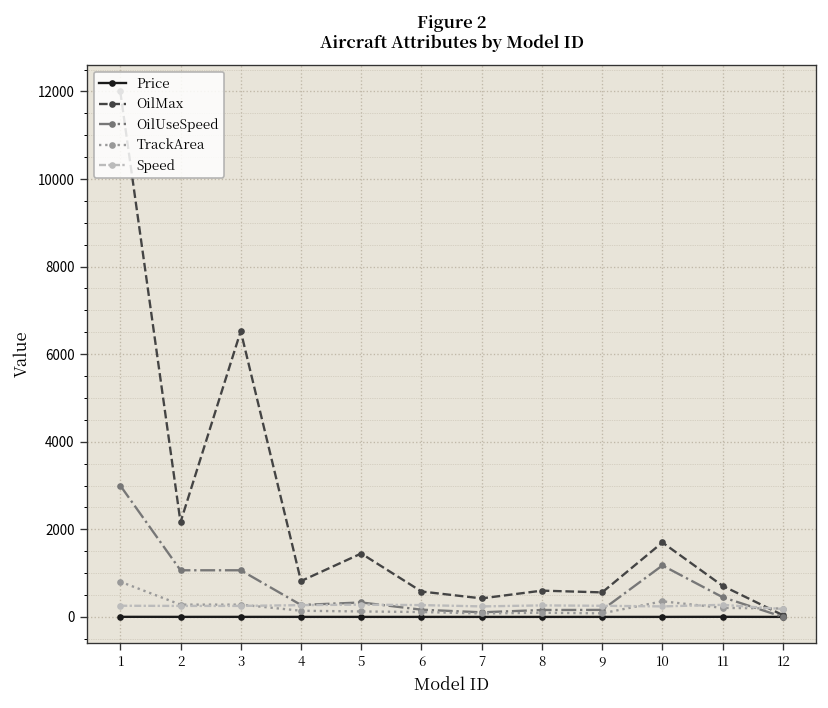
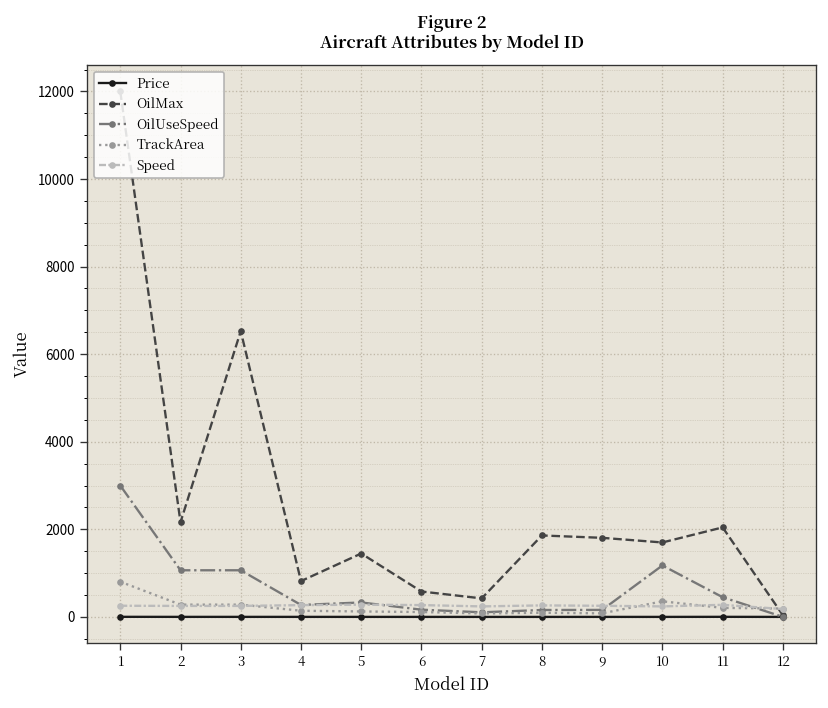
  {
    "Price": {
      "1": 0,
      "2": 0,
      "3": 0,
      "4": 0,
      "5": 0,
      "6": 0,
      "7": 0,
      "8": 0,
      "9": 0,
      "10": 0,
      "11": 0
    },
    "OilMax": {
      "2": 2200,
      "3": 6500,
      "4": 800,
      "5": 1400,
      "6": 600,
      "7": 400,
-     "8": 600,
-     "9": 600,
+     "8": 1900,
+     "9": 1800,
      "10": 1700,
-     "11": 700
+     "11": 2000
    }
  }
